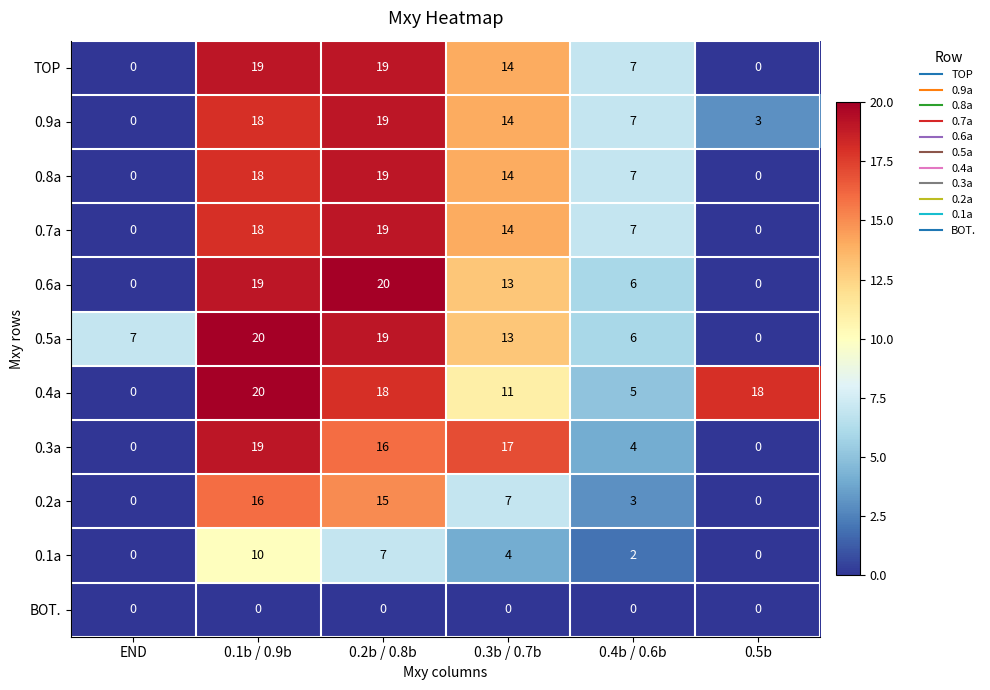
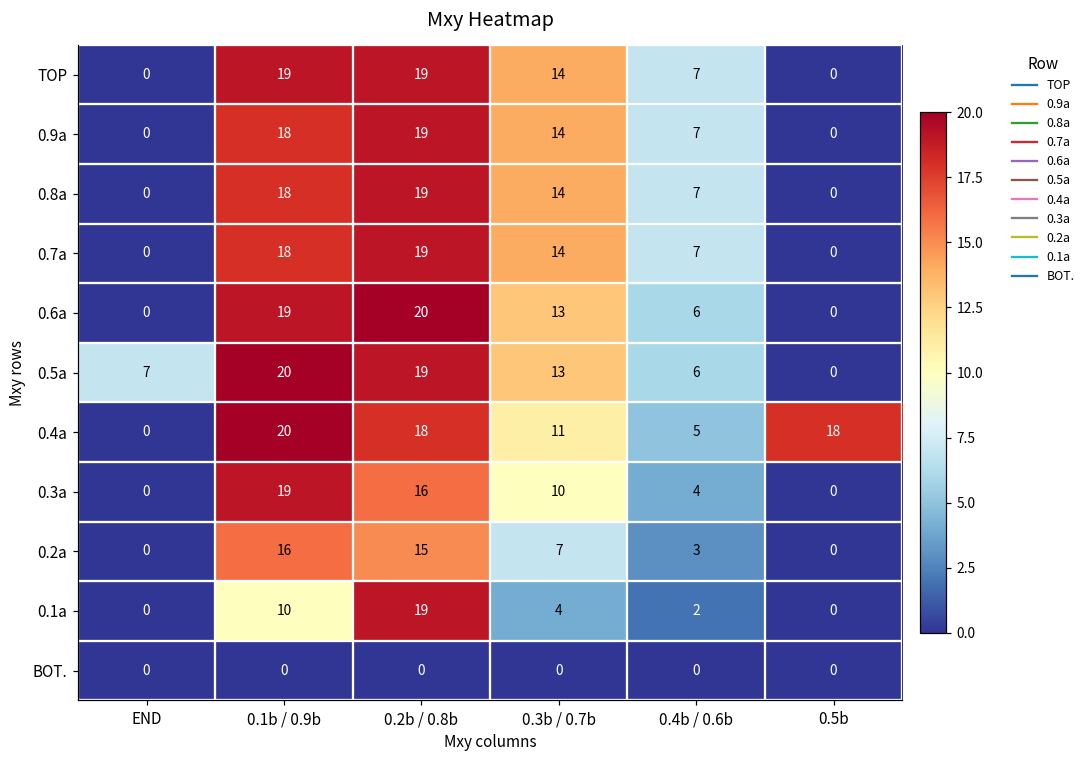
  {
    "TOP": {
      "END": 0,
      "0.1b / 0.9b": 19,
      "0.2b / 0.8b": 19,
      "0.3b / 0.7b": 14,
      "0.4b / 0.6b": 7,
      "0.5b": 0
    },
    "0.9a": {
      "END": 0,
      "0.1b / 0.9b": 18,
      "0.2b / 0.8b": 19,
      "0.3b / 0.7b": 14,
      "0.4b / 0.6b": 7,
-     "0.5b": 3
+     "0.5b": 0
    },
    "0.8a": {
      "END": 0,
      "0.1b / 0.9b": 18,
      "0.2b / 0.8b": 19,
      "0.3b / 0.7b": 14,
      "0.4b / 0.6b": 7,
      "0.5b": 0
    },
    "0.7a": {
      "END": 0,
      "0.1b / 0.9b": 18,
      "0.2b / 0.8b": 19,
      "0.3b / 0.7b": 14,
      "0.4b / 0.6b": 7,
      "0.5b": 0
    },
    "0.6a": {
      "END": 0,
      "0.1b / 0.9b": 19,
      "0.2b / 0.8b": 20,
      "0.3b / 0.7b": 13,
      "0.4b / 0.6b": 6,
      "0.5b": 0
    },
    "0.5a": {
      "END": 7,
      "0.1b / 0.9b": 20,
      "0.2b / 0.8b": 19,
      "0.3b / 0.7b": 13,
      "0.4b / 0.6b": 6,
      "0.5b": 0
    },
    "0.4a": {
      "END": 0,
      "0.1b / 0.9b": 20,
      "0.2b / 0.8b": 18,
      "0.3b / 0.7b": 11,
      "0.4b / 0.6b": 5,
      "0.5b": 18
    },
    "0.3a": {
      "END": 0,
      "0.1b / 0.9b": 19,
      "0.2b / 0.8b": 16,
-     "0.3b / 0.7b": 17,
+     "0.3b / 0.7b": 10,
      "0.4b / 0.6b": 4,
      "0.5b": 0
    },
    "0.2a": {
      "END": 0,
      "0.1b / 0.9b": 16,
      "0.2b / 0.8b": 15,
      "0.3b / 0.7b": 7,
      "0.4b / 0.6b": 3,
      "0.5b": 0
    },
    "0.1a": {
      "END": 0,
      "0.1b / 0.9b": 10,
-     "0.2b / 0.8b": 7,
+     "0.2b / 0.8b": 19,
      "0.3b / 0.7b": 4,
      "0.4b / 0.6b": 2,
      "0.5b": 0
    },
    "BOT.": {
      "END": 0,
      "0.1b / 0.9b": 0,
      "0.2b / 0.8b": 0,
      "0.3b / 0.7b": 0,
      "0.4b / 0.6b": 0,
      "0.5b": 0
    }
  }
